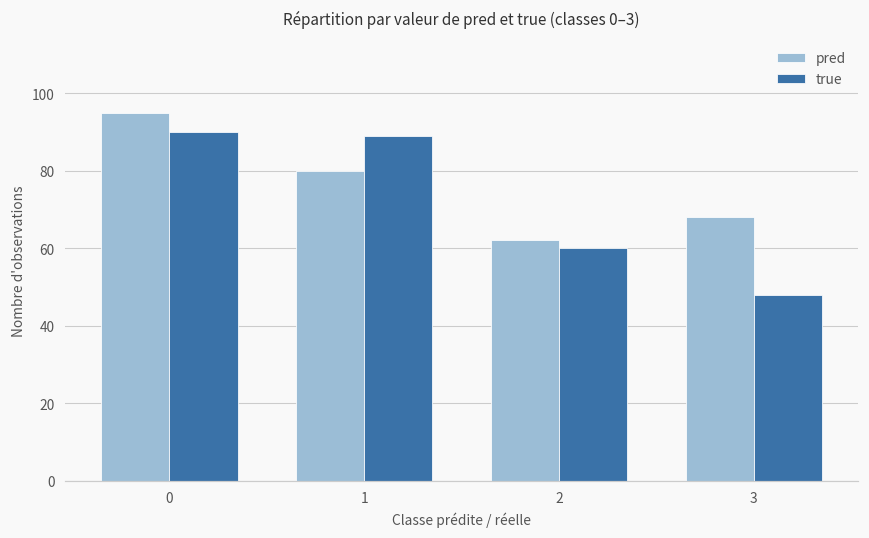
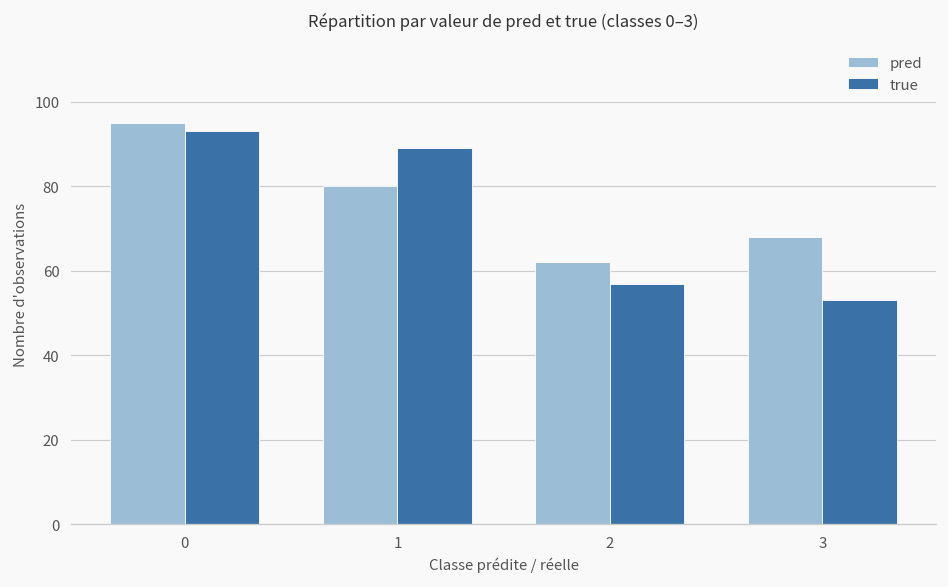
  {
    "pred": {
      "0": 95,
      "1": 80,
      "2": 62,
      "3": 68
    },
    "true": {
-     "0": 90,
+     "0": 93,
      "1": 89,
-     "2": 60,
-     "3": 48
+     "2": 57,
+     "3": 53
    }
  }
